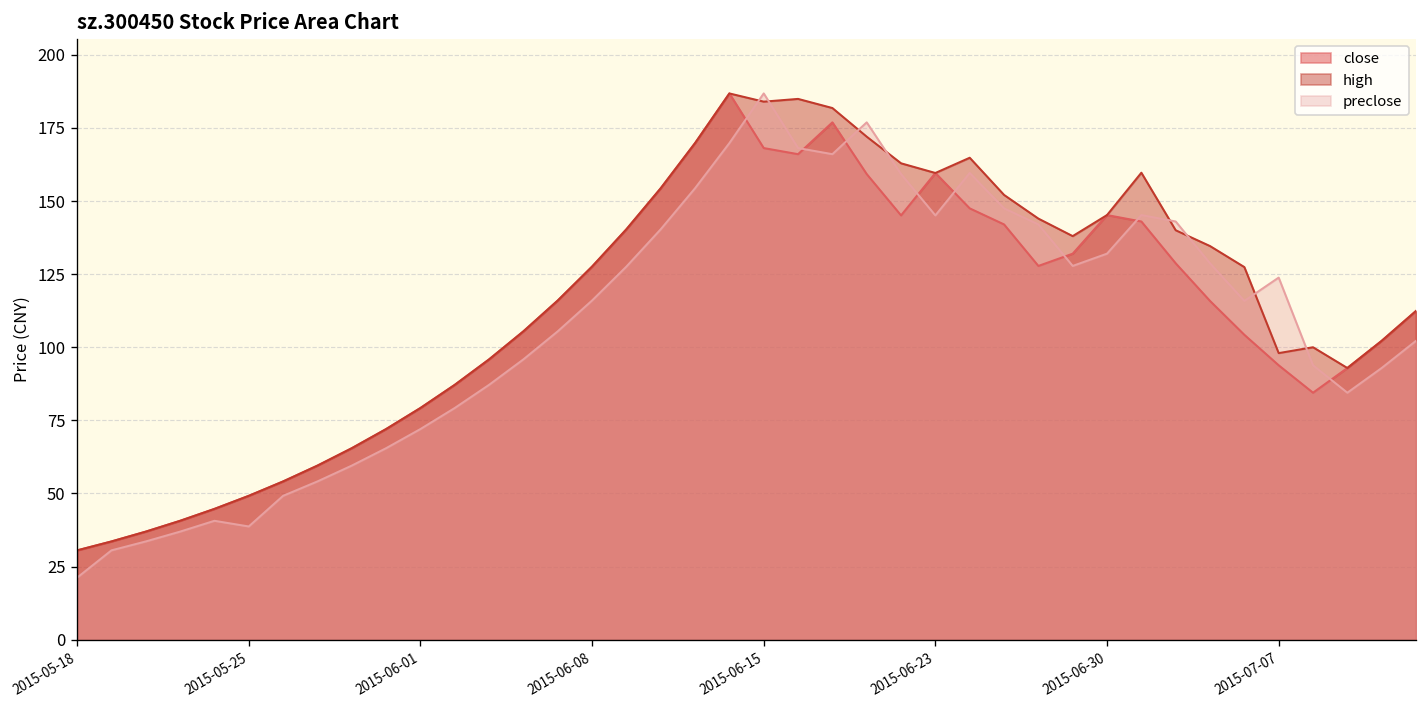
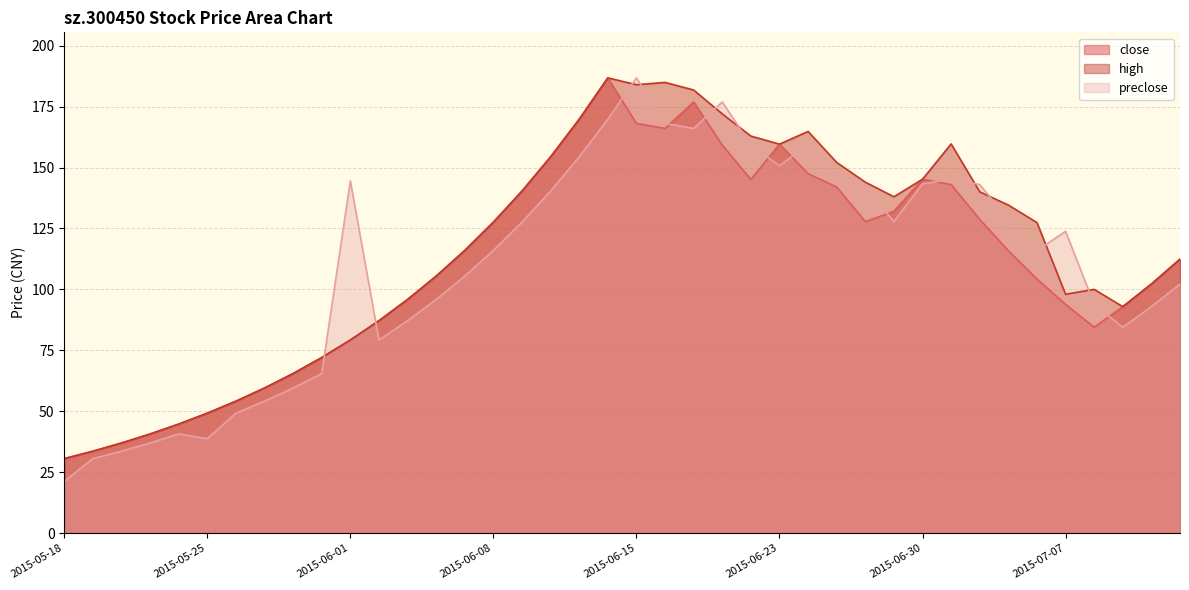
  {
    "preclose": {
      "2015-05-18": 21,
      "2015-05-25": 39,
-     "2015-06-01": 72,
+     "2015-06-01": 145,
      "2015-06-08": 116,
      "2015-06-15": 187,
-     "2015-06-23": 145,
-     "2015-06-30": 132,
+     "2015-06-23": 151,
+     "2015-06-30": 143,
      "2015-07-07": 124
    }
  }
